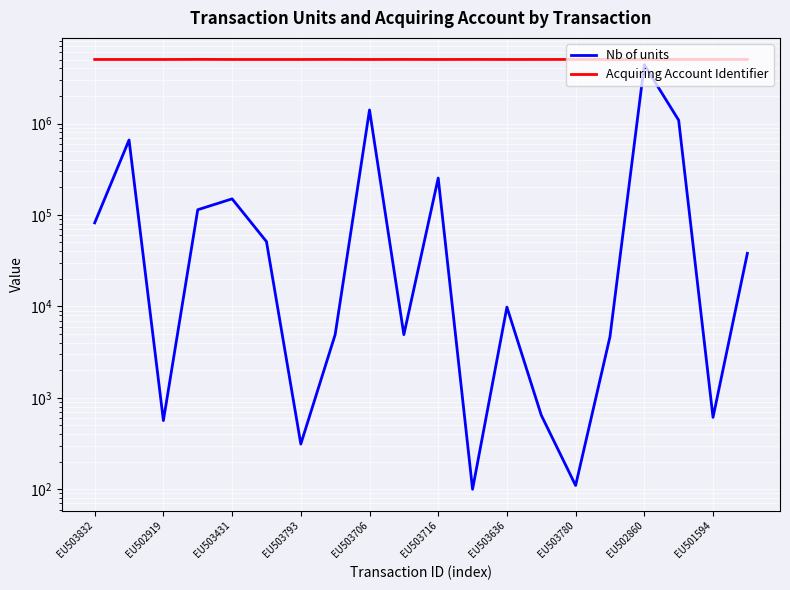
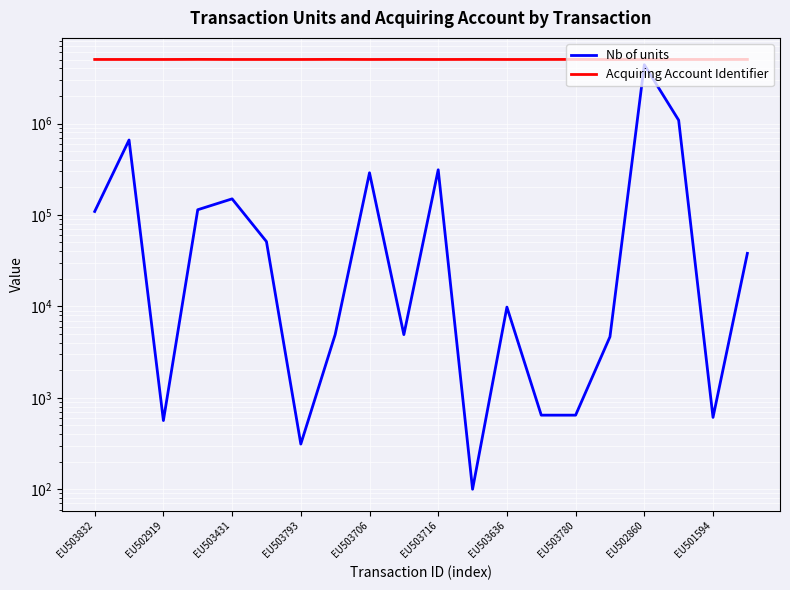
  {
    "Nb of units": {
-     "EU503832": 80000,
+     "EU503832": 110000,
      "EU502919": 600,
      "EU503431": 150000,
      "EU503793": 310,
-     "EU503706": 1400000,
-     "EU503716": 250000,
+     "EU503706": 290000,
+     "EU503716": 310000,
      "EU503636": 10000,
-     "EU503780": 110,
+     "EU503780": 600,
      "EU501594": 600
    },
    "Acquiring Account Identifier": {
      "EU503832": 5000000,
      "EU502919": 5000000,
      "EU503431": 5000000,
      "EU503793": 5000000,
      "EU503706": 5000000,
      "EU503716": 5000000,
      "EU503636": 5000000
    }
  }
